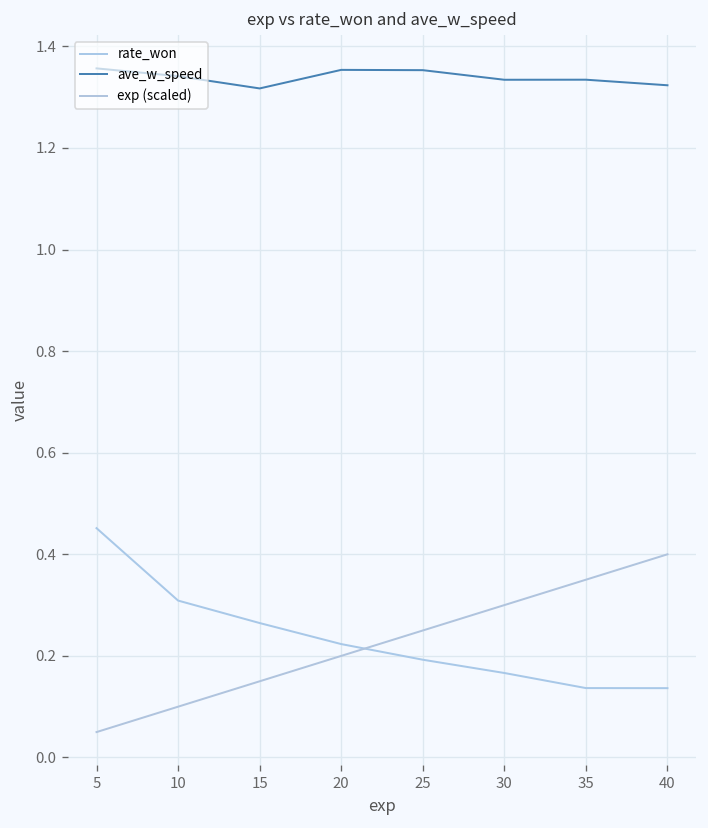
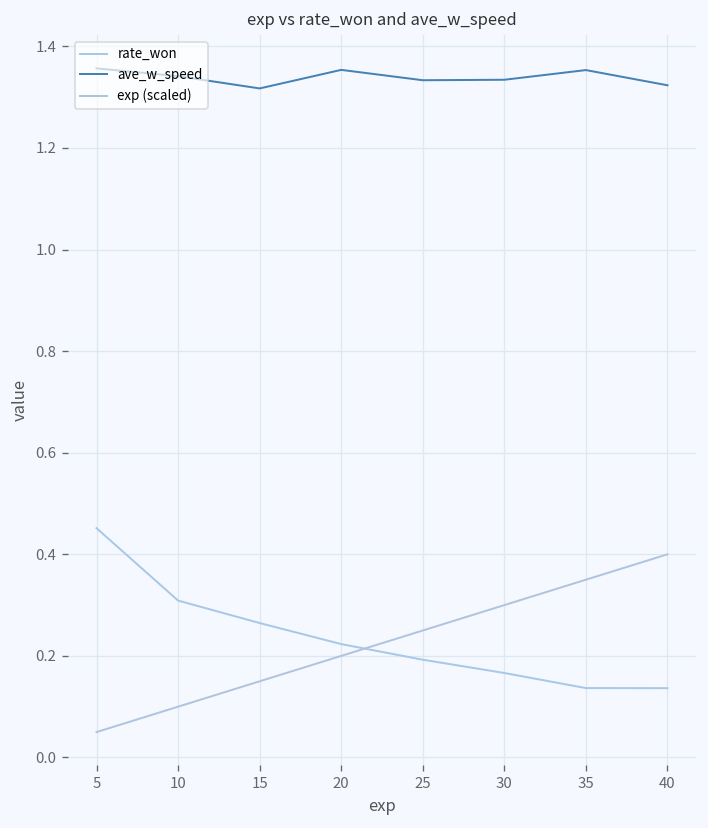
  {
    "ave_w_speed": {
      "15": 1.32,
      "20": 1.35,
-     "25": 1.35,
+     "25": 1.33,
      "30": 1.33,
-     "35": 1.33,
+     "35": 1.35,
      "40": 1.32
    }
  }
